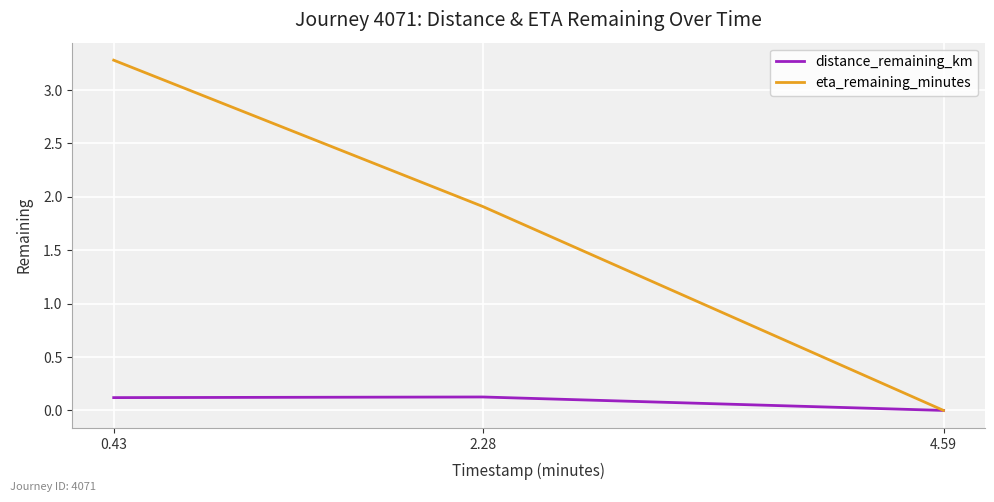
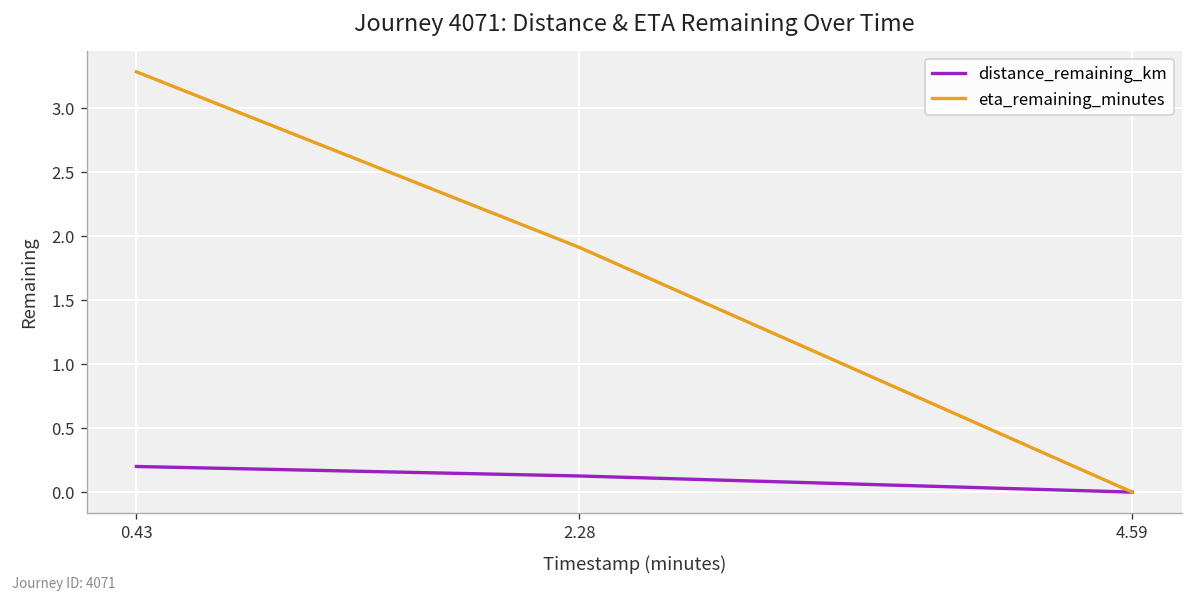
  {
    "distance_remaining_km": {
-     "0.43": 0.12,
+     "0.43": 0.20,
      "2.28": 0.13
    },
    "eta_remaining_minutes": {
      "0.43": 3.28,
      "2.28": 1.91
    }
  }
